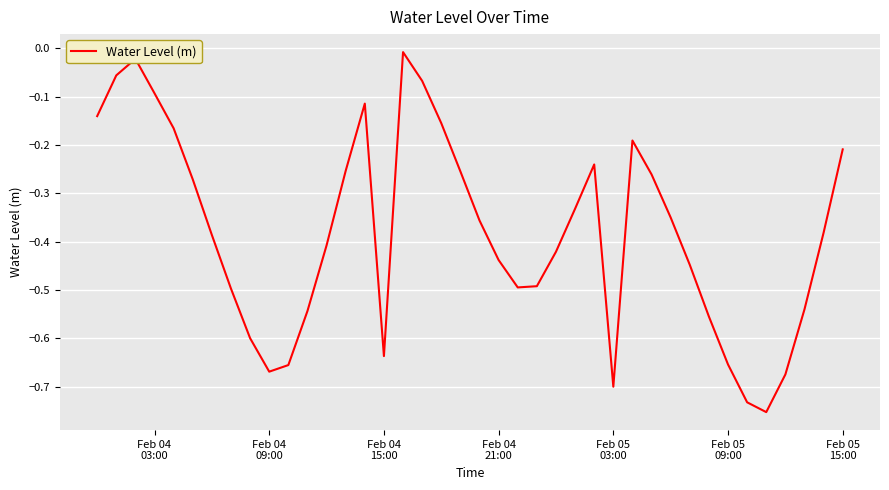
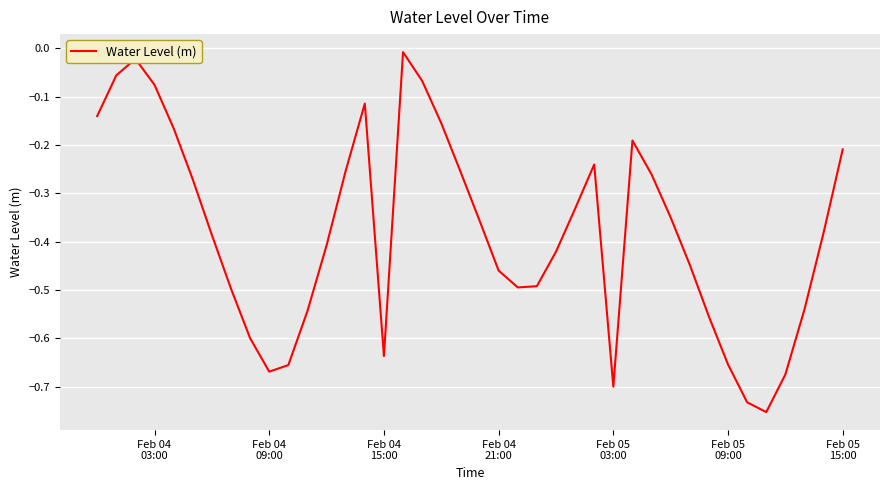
  {
-   "Feb 04 03:00": -0.09,
+   "Feb 04 03:00": -0.08,
    "Feb 04 09:00": -0.67,
    "Feb 04 15:00": -0.64,
-   "Feb 04 21:00": -0.44,
+   "Feb 04 21:00": -0.46,
    "Feb 05 03:00": -0.70,
    "Feb 05 09:00": -0.65,
    "Feb 05 15:00": -0.21
  }
